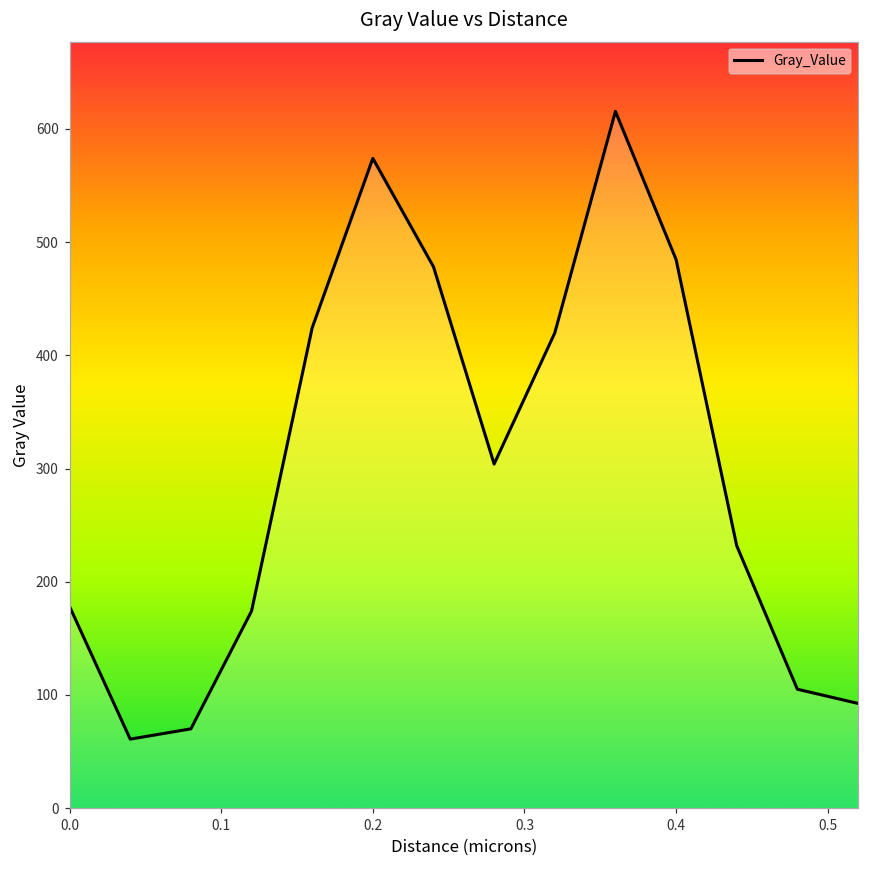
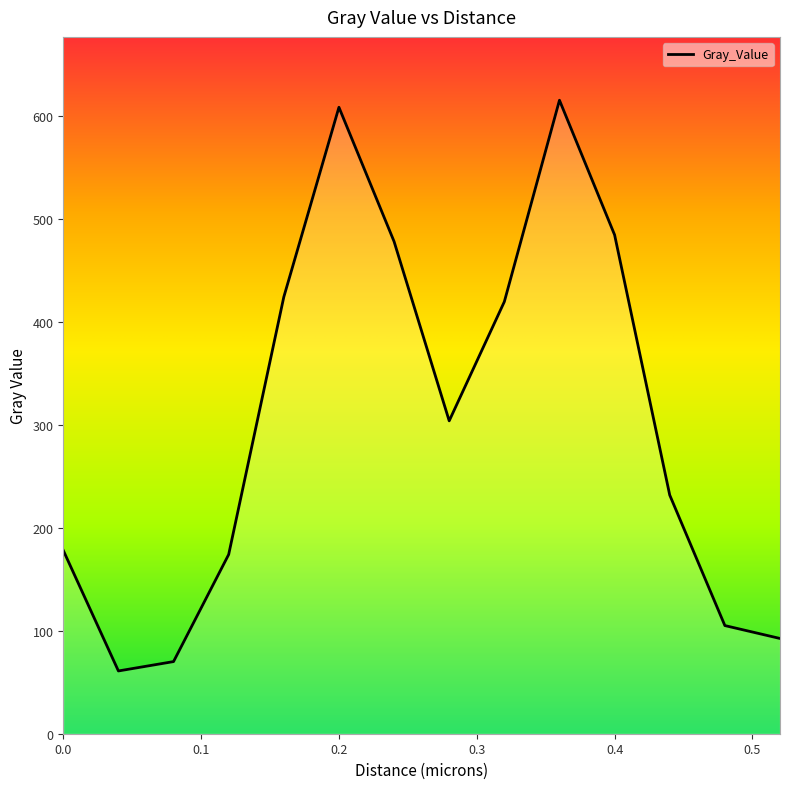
  {
    "0.0": 178,
-   "0.2": 574,
+   "0.2": 609,
    "0.4": 485
  }
